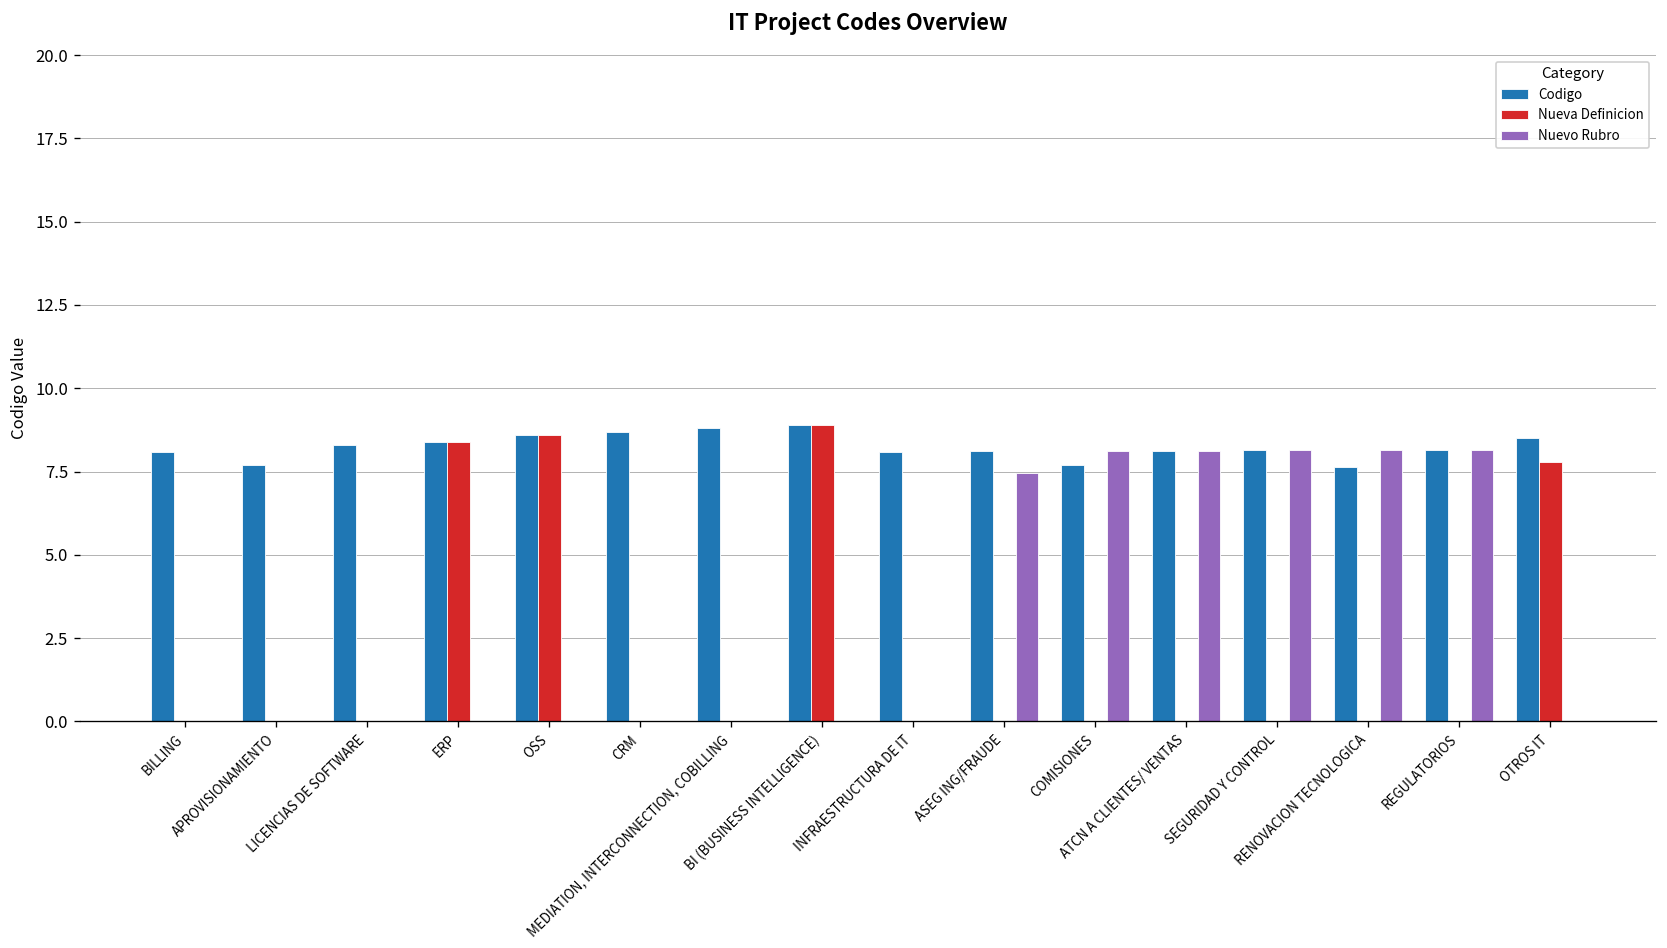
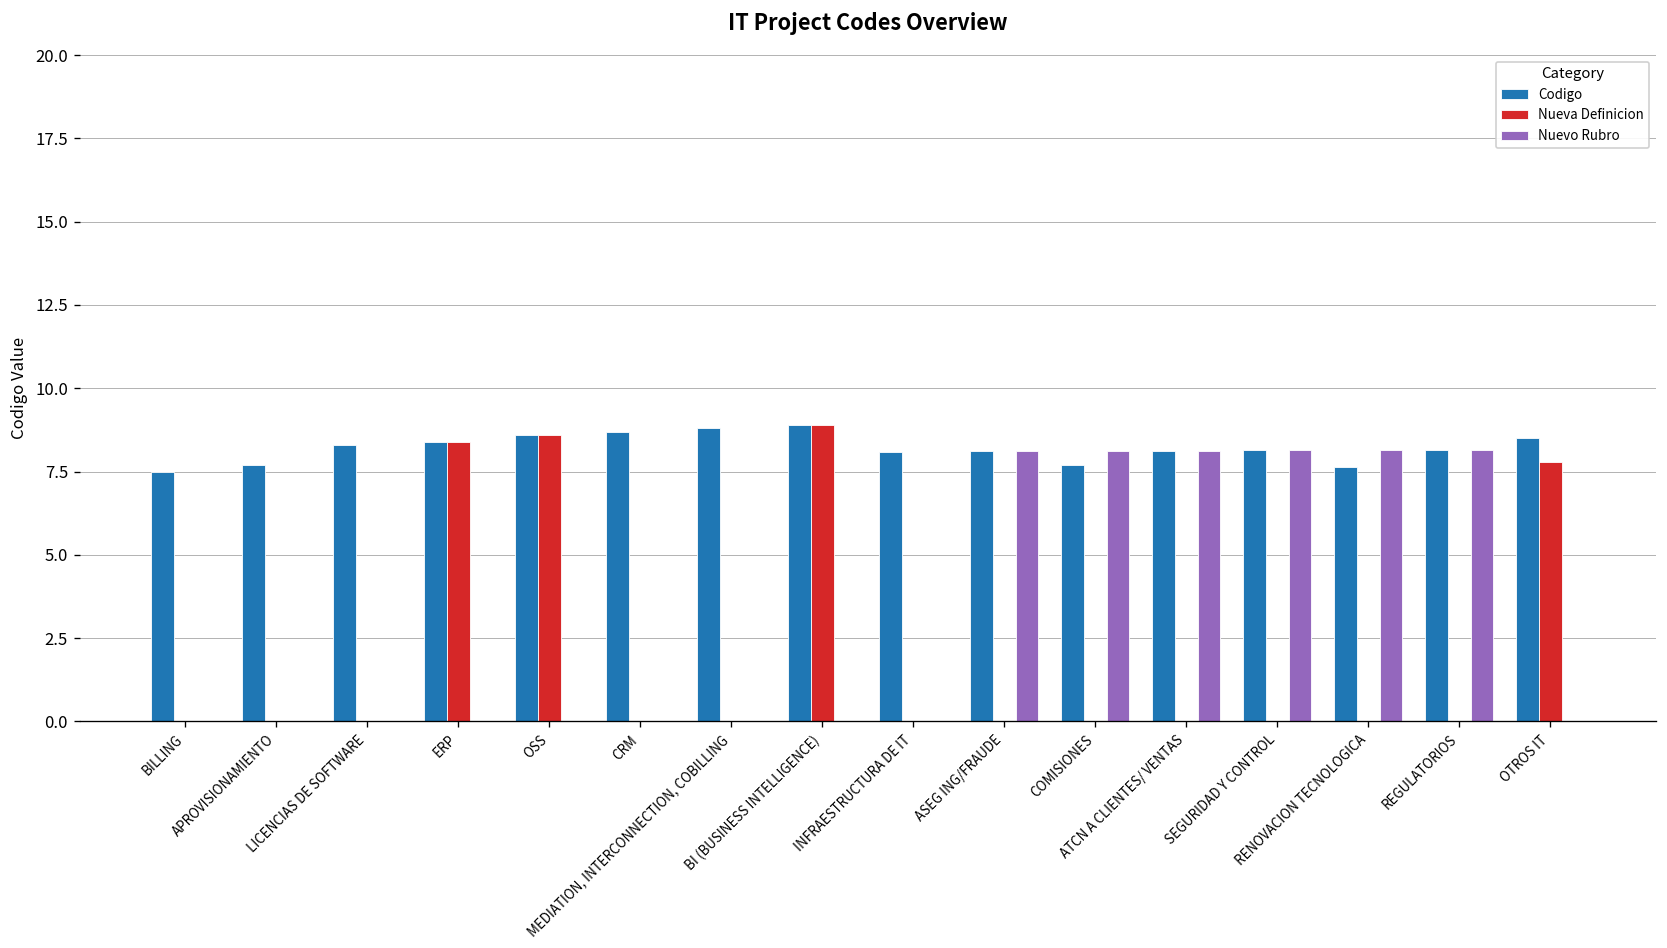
  {
    "Codigo": {
-     "BILLING": 8.1,
+     "BILLING": 7.5,
      "APROVISIONAMIENTO": 7.7,
      "LICENCIAS DE SOFTWARE": 8.3,
      "ERP": 8.4,
      "OSS": 8.6,
      "CRM": 8.7,
      "MEDIATION, INTERCONNECTION, COBILLING": 8.8,
      "BI (BUSINESS INTELLIGENCE)": 8.9,
      "INFRAESTRUCTURA DE IT": 8.1,
      "ASEG ING/FRAUDE": 8.1,
      "COMISIONES": 7.7,
      "ATCN A CLIENTES/ VENTAS": 8.1,
      "SEGURIDAD Y CONTROL": 8.1,
      "RENOVACION TECNOLOGICA": 7.6,
      "REGULATORIOS": 8.2,
      "OTROS IT": 8.5
    },
    "Nueva Definicion": {
      "BILLING": 0.0,
      "APROVISIONAMIENTO": 0.0,
      "LICENCIAS DE SOFTWARE": 0.0,
      "ERP": 8.4,
      "OSS": 8.6,
      "CRM": 0.0,
      "MEDIATION, INTERCONNECTION, COBILLING": 0.0,
      "BI (BUSINESS INTELLIGENCE)": 8.9,
      "INFRAESTRUCTURA DE IT": 0.0,
      "ASEG ING/FRAUDE": 0.0,
      "COMISIONES": 0.0,
      "ATCN A CLIENTES/ VENTAS": 0.0,
      "SEGURIDAD Y CONTROL": 0.0,
      "RENOVACION TECNOLOGICA": 0.0,
      "REGULATORIOS": 0.0,
      "OTROS IT": 7.8
    },
    "Nuevo Rubro": {
      "BILLING": 0.0,
      "APROVISIONAMIENTO": 0.0,
      "LICENCIAS DE SOFTWARE": 0.0,
      "ERP": 0.0,
      "OSS": 0.0,
      "CRM": 0.0,
      "MEDIATION, INTERCONNECTION, COBILLING": 0.0,
      "BI (BUSINESS INTELLIGENCE)": 0.0,
      "INFRAESTRUCTURA DE IT": 0.0,
-     "ASEG ING/FRAUDE": 7.5,
+     "ASEG ING/FRAUDE": 8.1,
      "COMISIONES": 8.1,
      "ATCN A CLIENTES/ VENTAS": 8.1,
      "SEGURIDAD Y CONTROL": 8.1,
      "RENOVACION TECNOLOGICA": 8.2,
      "REGULATORIOS": 8.2,
      "OTROS IT": 0.0
    }
  }
